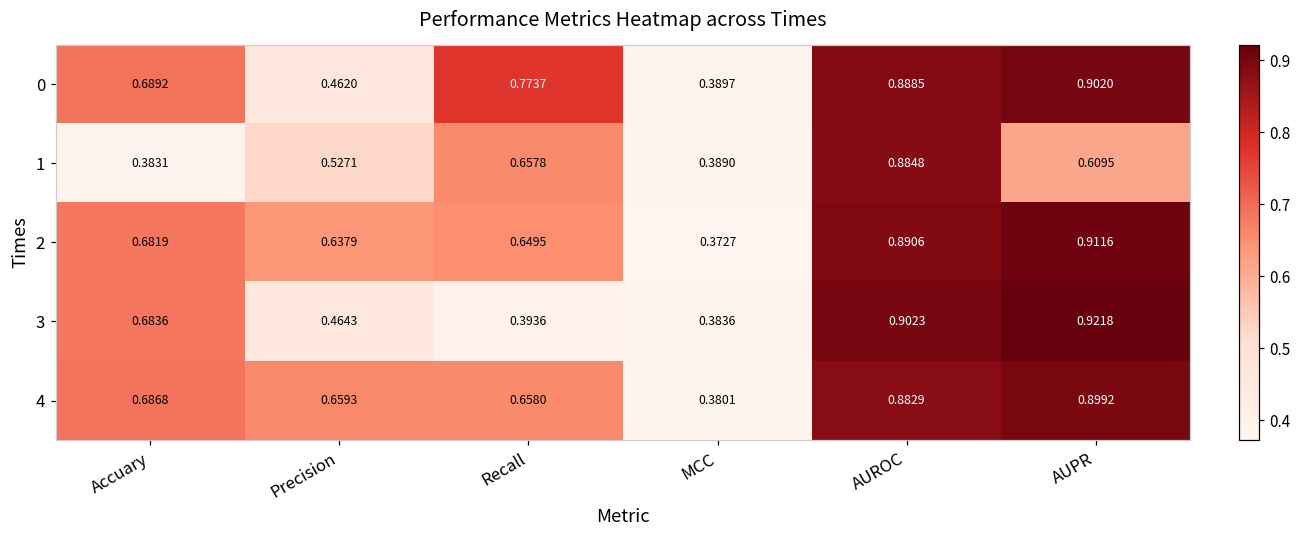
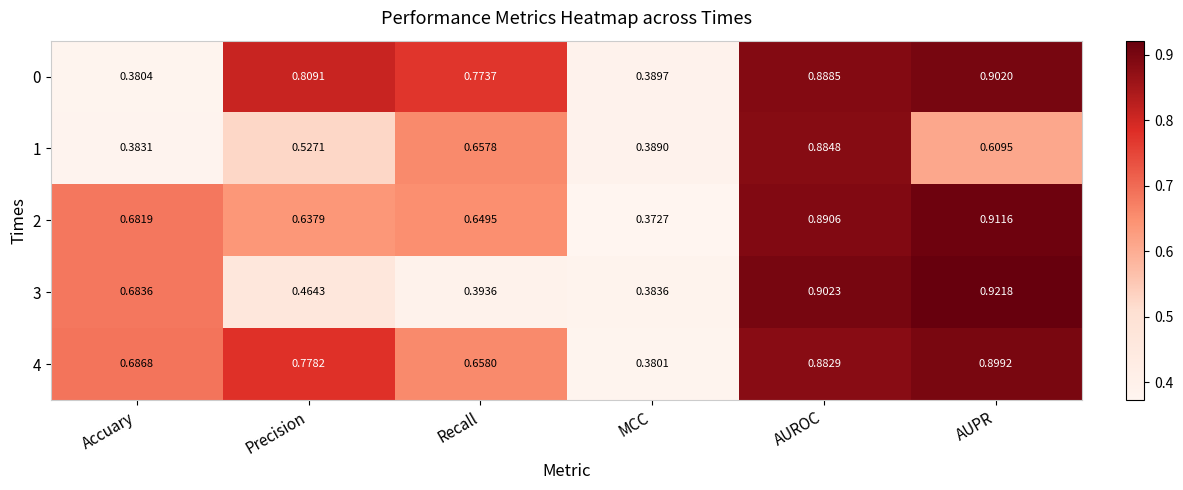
  {
    "0": {
-     "Accuary": 0.6892,
-     "Precision": 0.4620,
+     "Accuary": 0.3804,
+     "Precision": 0.8091,
      "Recall": 0.7737,
      "MCC": 0.3897,
      "AUROC": 0.8885,
      "AUPR": 0.9020
    },
    "1": {
      "Accuary": 0.3831,
      "Precision": 0.5271,
      "Recall": 0.6578,
      "MCC": 0.3890,
      "AUROC": 0.8848,
      "AUPR": 0.6095
    },
    "2": {
      "Accuary": 0.6819,
      "Precision": 0.6379,
      "Recall": 0.6495,
      "MCC": 0.3727,
      "AUROC": 0.8906,
      "AUPR": 0.9116
    },
    "3": {
      "Accuary": 0.6836,
      "Precision": 0.4643,
      "Recall": 0.3936,
      "MCC": 0.3836,
      "AUROC": 0.9023,
      "AUPR": 0.9218
    },
    "4": {
      "Accuary": 0.6868,
-     "Precision": 0.6593,
+     "Precision": 0.7782,
      "Recall": 0.6580,
      "MCC": 0.3801,
      "AUROC": 0.8829,
      "AUPR": 0.8992
    }
  }
